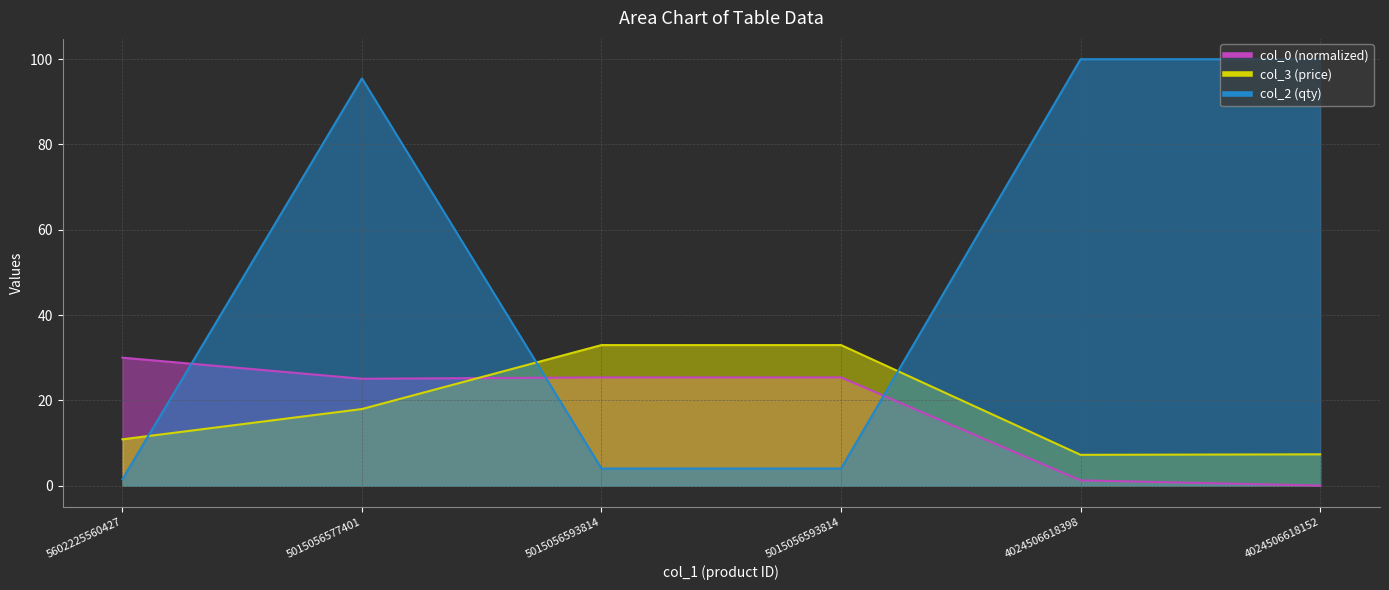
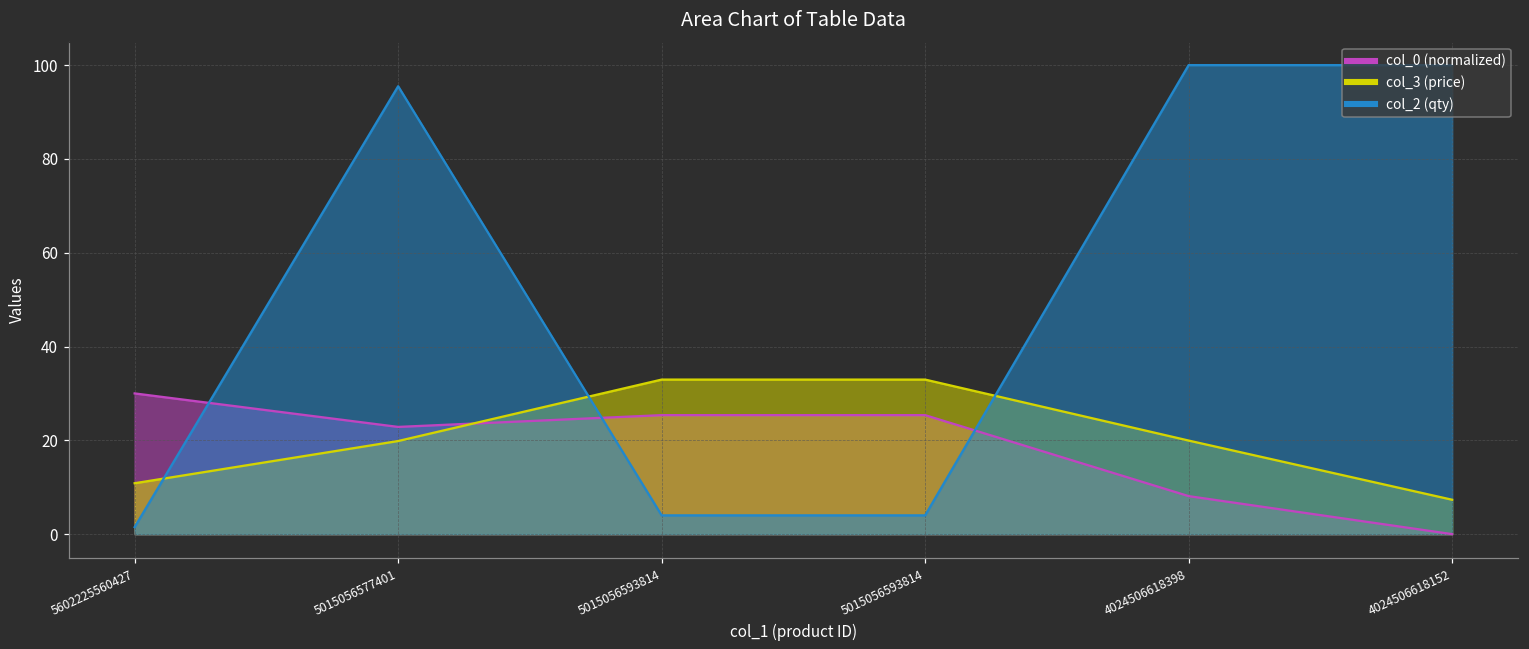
  {
    "col_0 (normalized)": {
      "5602225560427": 30,
-     "5015056577401": 25,
-     "4024506618398": 1,
+     "5015056577401": 23,
+     "4024506618398": 8,
      "4024506618152": 0
    },
    "col_3 (price)": {
      "5602225560427": 11,
-     "5015056577401": 18,
-     "4024506618398": 7,
+     "5015056577401": 20,
+     "4024506618398": 20,
      "4024506618152": 7
    },
    "col_2 (qty)": {
      "5602225560427": 2,
      "5015056577401": 96,
      "4024506618398": 100
    }
  }
